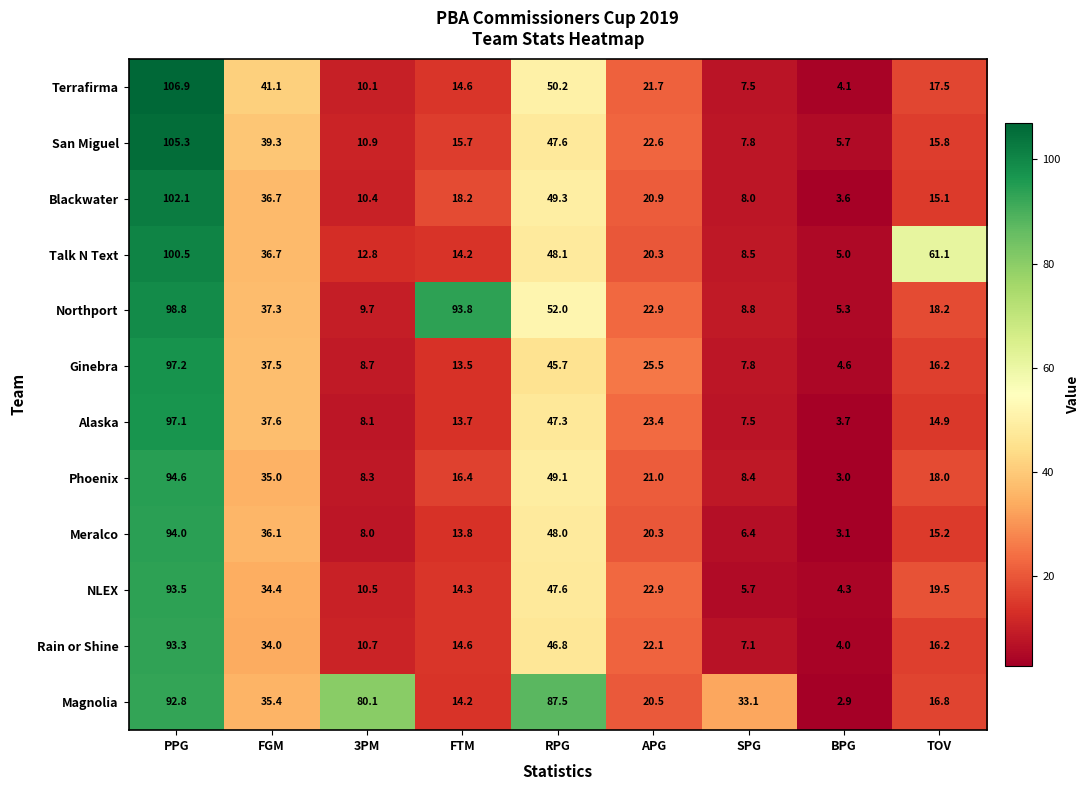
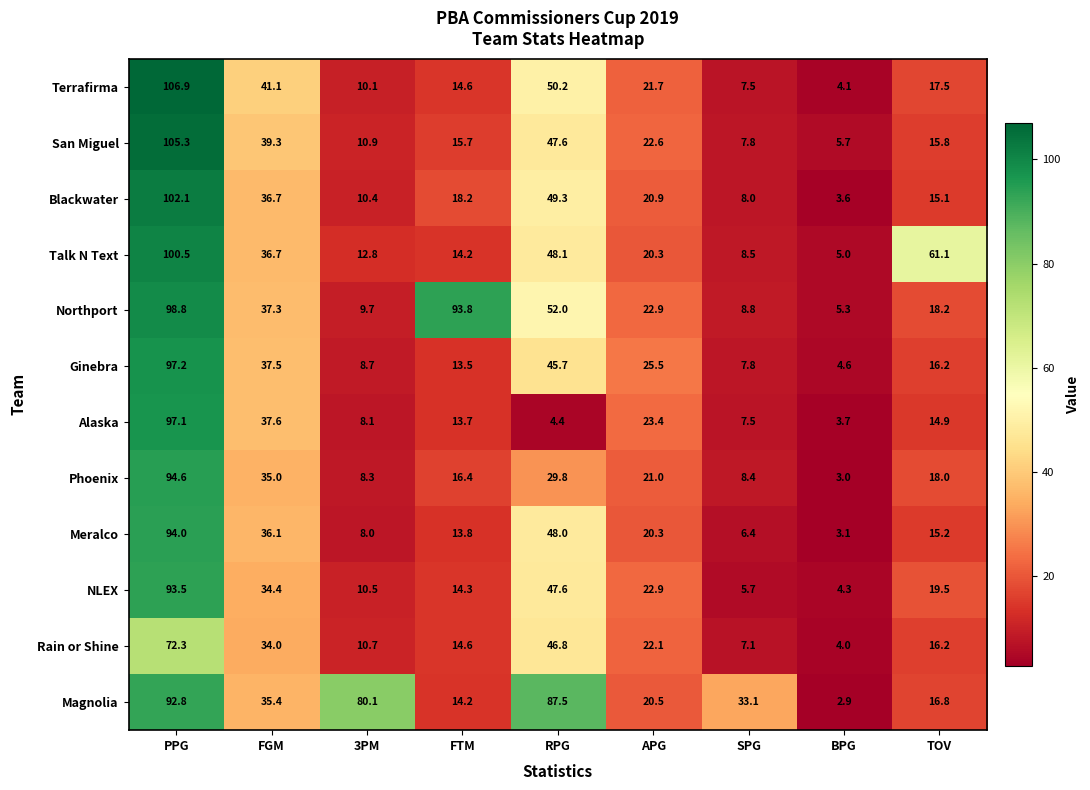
  {
    "Terrafirma": {
      "PPG": 106.9,
      "FGM": 41.1,
      "3PM": 10.1,
      "FTM": 14.6,
      "RPG": 50.2,
      "APG": 21.7,
      "SPG": 7.5,
      "BPG": 4.1,
      "TOV": 17.5
    },
    "San Miguel": {
      "PPG": 105.3,
      "FGM": 39.3,
      "3PM": 10.9,
      "FTM": 15.7,
      "RPG": 47.6,
      "APG": 22.6,
      "SPG": 7.8,
      "BPG": 5.7,
      "TOV": 15.8
    },
    "Blackwater": {
      "PPG": 102.1,
      "FGM": 36.7,
      "3PM": 10.4,
      "FTM": 18.2,
      "RPG": 49.3,
      "APG": 20.9,
      "SPG": 8.0,
      "BPG": 3.6,
      "TOV": 15.1
    },
    "Talk N Text": {
      "PPG": 100.5,
      "FGM": 36.7,
      "3PM": 12.8,
      "FTM": 14.2,
      "RPG": 48.1,
      "APG": 20.3,
      "SPG": 8.5,
      "BPG": 5.0,
      "TOV": 61.1
    },
    "Northport": {
      "PPG": 98.8,
      "FGM": 37.3,
      "3PM": 9.7,
      "FTM": 93.8,
      "RPG": 52.0,
      "APG": 22.9,
      "SPG": 8.8,
      "BPG": 5.3,
      "TOV": 18.2
    },
    "Ginebra": {
      "PPG": 97.2,
      "FGM": 37.5,
      "3PM": 8.7,
      "FTM": 13.5,
      "RPG": 45.7,
      "APG": 25.5,
      "SPG": 7.8,
      "BPG": 4.6,
      "TOV": 16.2
    },
    "Alaska": {
      "PPG": 97.1,
      "FGM": 37.6,
      "3PM": 8.1,
      "FTM": 13.7,
-     "RPG": 47.3,
+     "RPG": 4.4,
      "APG": 23.4,
      "SPG": 7.5,
      "BPG": 3.7,
      "TOV": 14.9
    },
    "Phoenix": {
      "PPG": 94.6,
      "FGM": 35.0,
      "3PM": 8.3,
      "FTM": 16.4,
-     "RPG": 49.1,
+     "RPG": 29.8,
      "APG": 21.0,
      "SPG": 8.4,
      "BPG": 3.0,
      "TOV": 18.0
    },
    "Meralco": {
      "PPG": 94.0,
      "FGM": 36.1,
      "3PM": 8.0,
      "FTM": 13.8,
      "RPG": 48.0,
      "APG": 20.3,
      "SPG": 6.4,
      "BPG": 3.1,
      "TOV": 15.2
    },
    "NLEX": {
      "PPG": 93.5,
      "FGM": 34.4,
      "3PM": 10.5,
      "FTM": 14.3,
      "RPG": 47.6,
      "APG": 22.9,
      "SPG": 5.7,
      "BPG": 4.3,
      "TOV": 19.5
    },
    "Rain or Shine": {
-     "PPG": 93.3,
+     "PPG": 72.3,
      "FGM": 34.0,
      "3PM": 10.7,
      "FTM": 14.6,
      "RPG": 46.8,
      "APG": 22.1,
      "SPG": 7.1,
      "BPG": 4.0,
      "TOV": 16.2
    },
    "Magnolia": {
      "PPG": 92.8,
      "FGM": 35.4,
      "3PM": 80.1,
      "FTM": 14.2,
      "RPG": 87.5,
      "APG": 20.5,
      "SPG": 33.1,
      "BPG": 2.9,
      "TOV": 16.8
    }
  }
